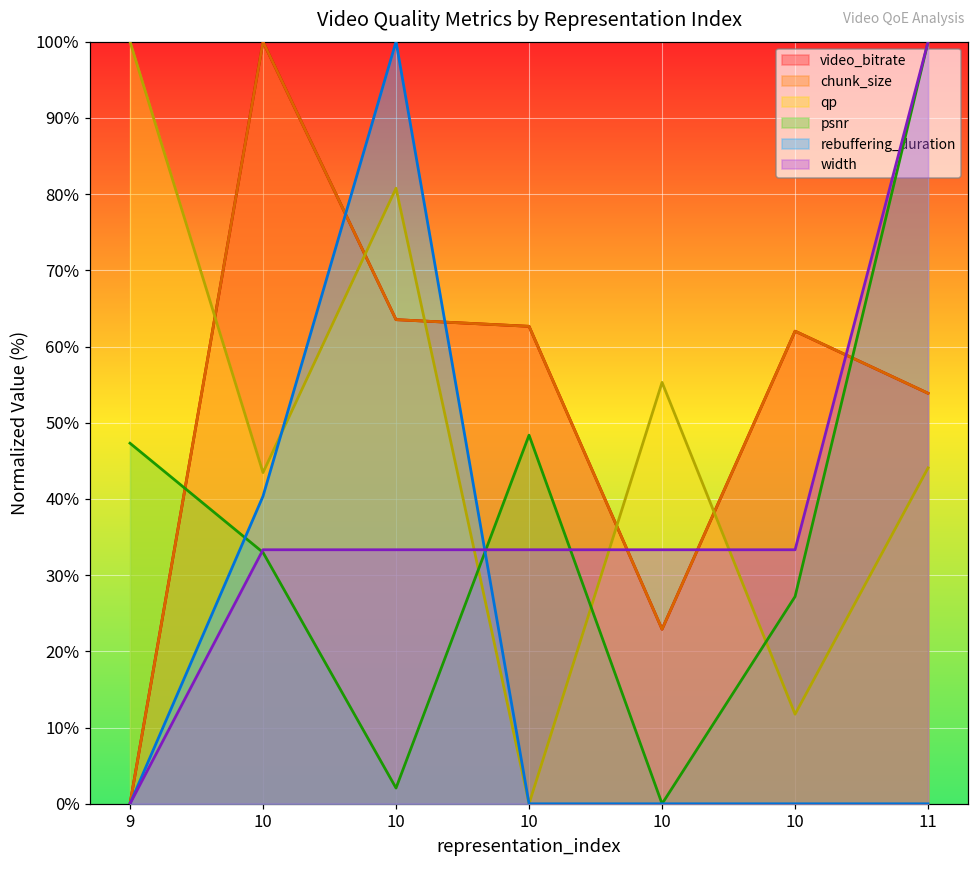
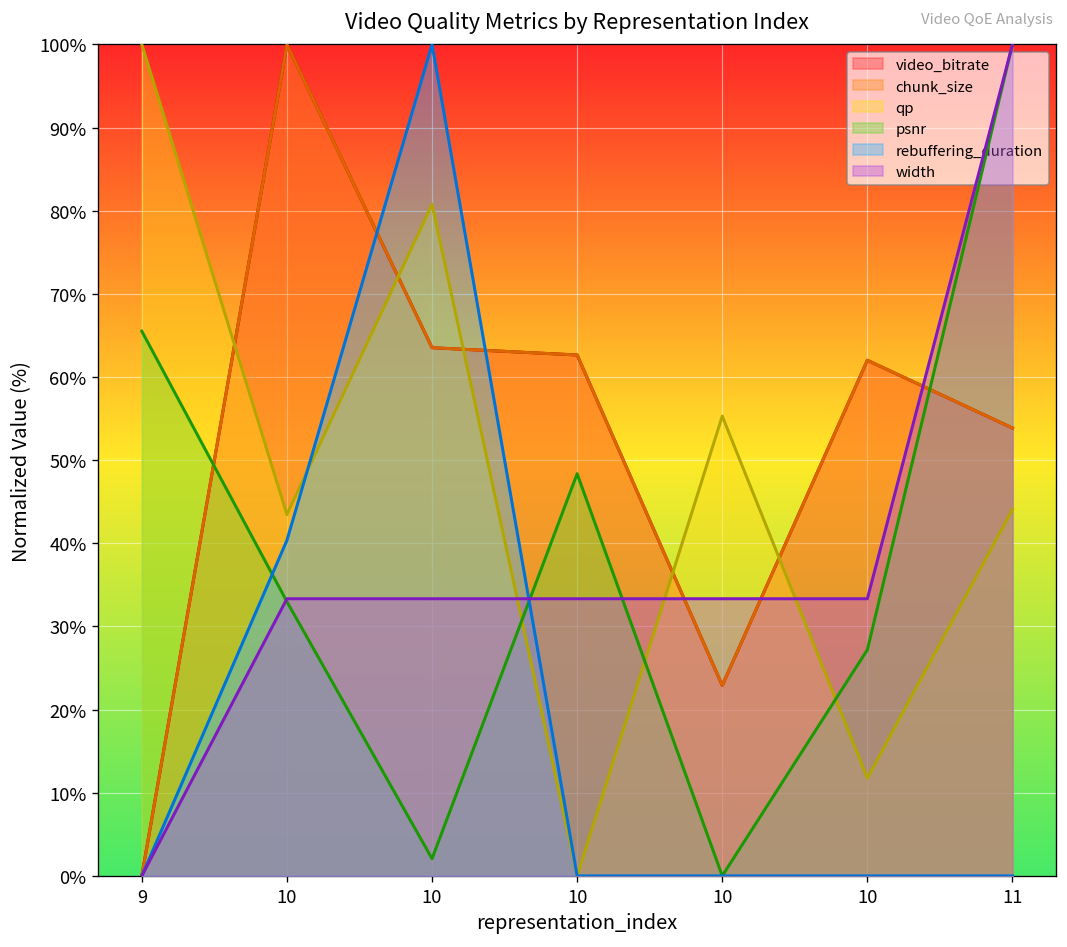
  {
    "psnr": {
-     "9": "47%"
+     "9": "66%"
    },
    "rebuffering_duration": {
      "11": "0%"
    }
  }
